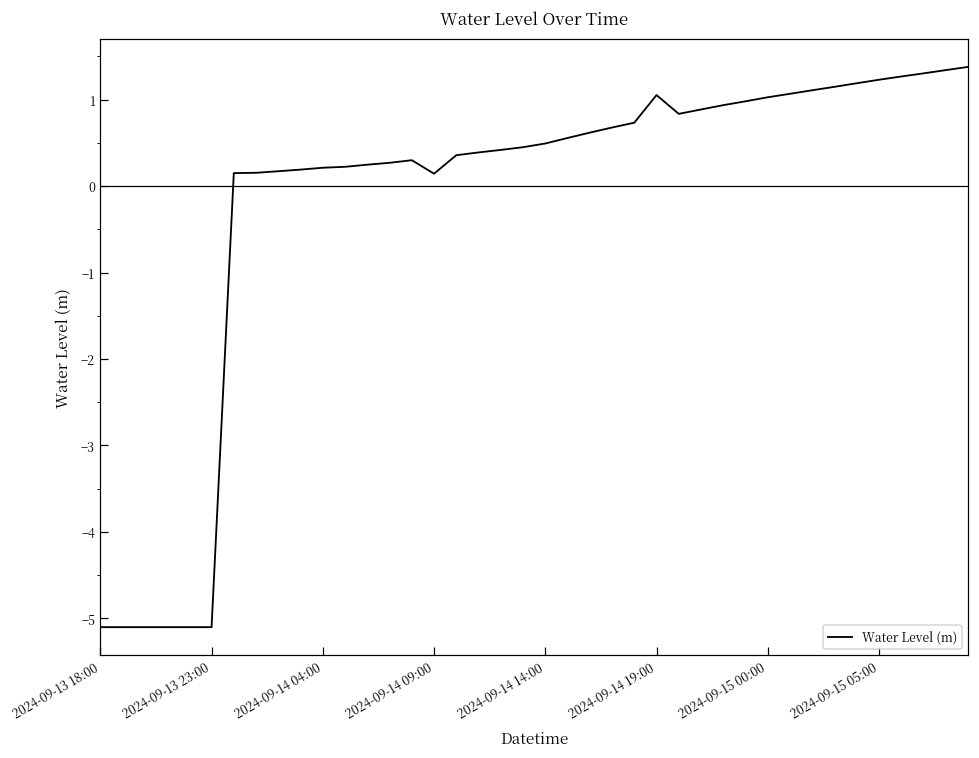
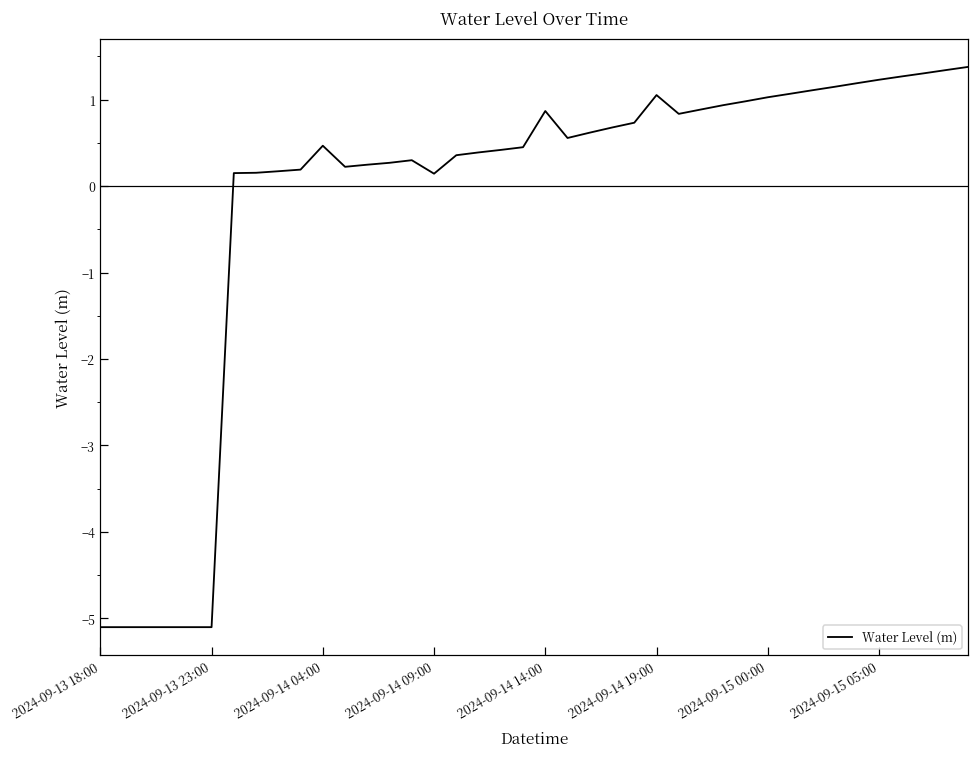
  {
    "2024-09-13 18:00": -5.1,
    "2024-09-13 23:00": -5.1,
-   "2024-09-14 04:00": 0.2,
+   "2024-09-14 04:00": 0.5,
    "2024-09-14 09:00": 0.1,
-   "2024-09-14 14:00": 0.5,
+   "2024-09-14 14:00": 0.9,
    "2024-09-14 19:00": 1.1,
    "2024-09-15 00:00": 1.0,
    "2024-09-15 05:00": 1.2
  }
